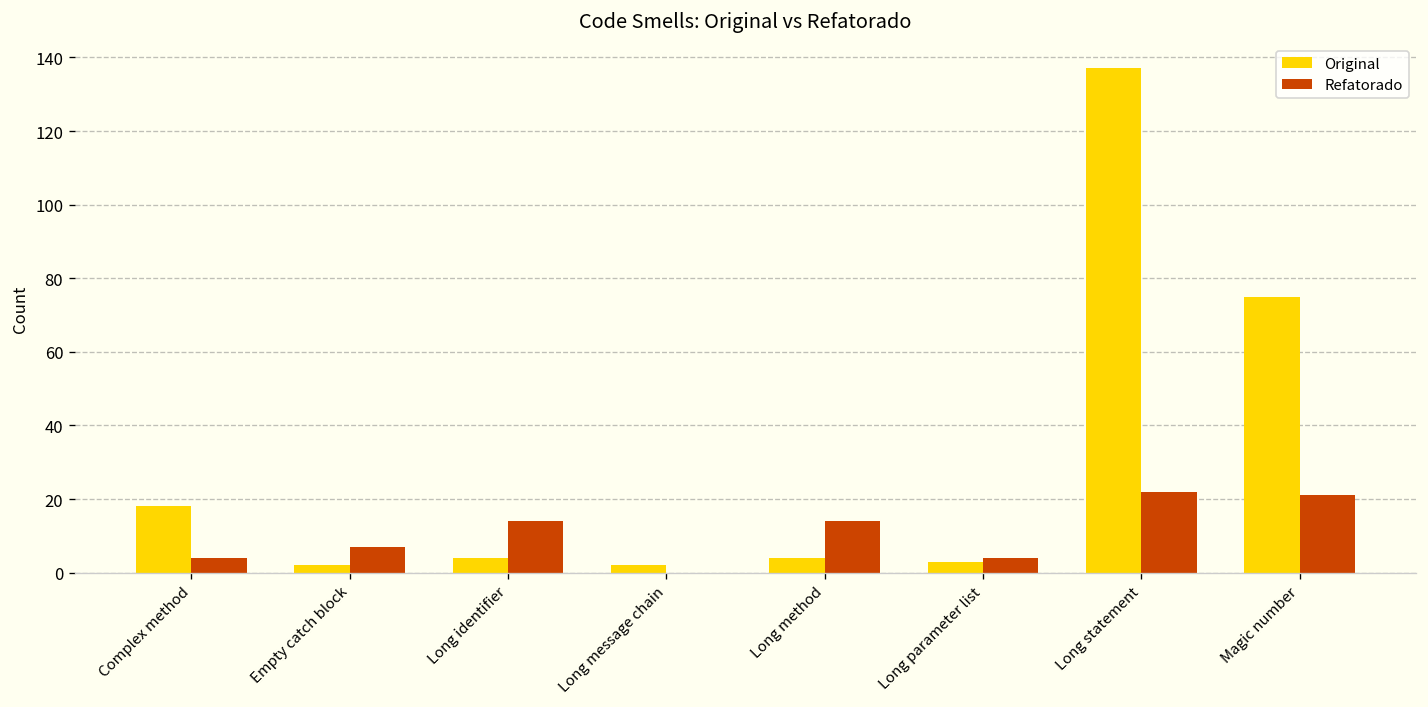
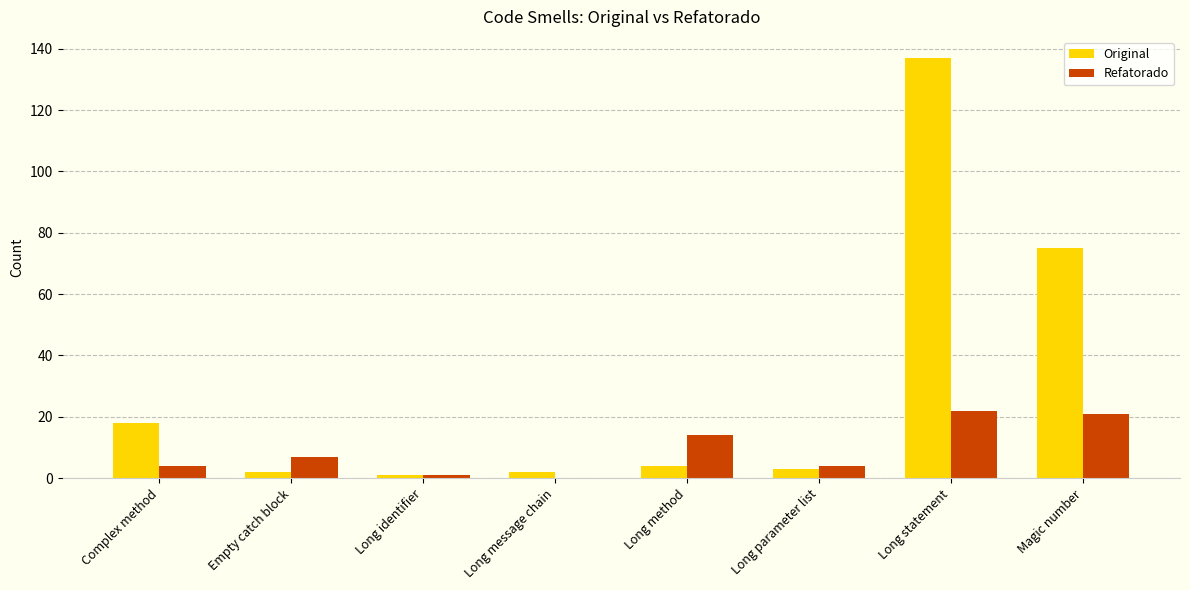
  {
    "Original": {
      "Complex method": 18,
      "Empty catch block": 2,
-     "Long identifier": 4,
+     "Long identifier": 1,
      "Long message chain": 2,
      "Long method": 4,
      "Long parameter list": 3,
      "Long statement": 137,
      "Magic number": 75
    },
    "Refatorado": {
      "Complex method": 4,
      "Empty catch block": 7,
-     "Long identifier": 14,
+     "Long identifier": 1,
      "Long message chain": 0,
      "Long method": 14,
      "Long parameter list": 4,
      "Long statement": 22,
      "Magic number": 21
    }
  }
